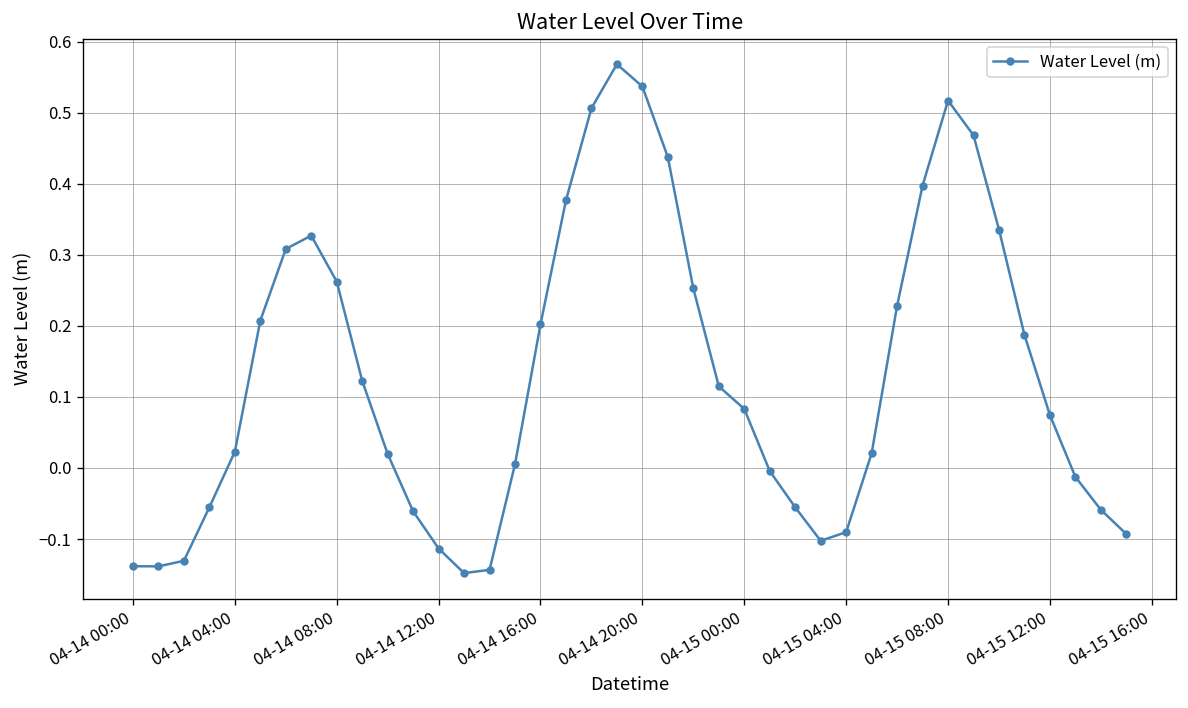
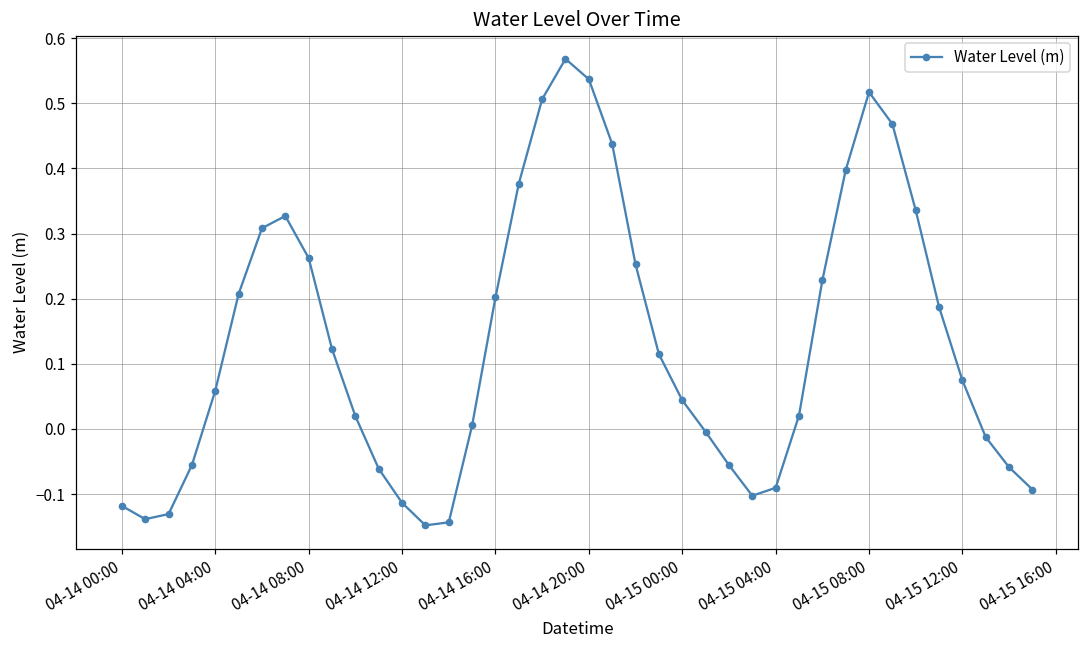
  {
-   "04-14 00:00": -0.14,
-   "04-14 04:00": 0.02,
+   "04-14 00:00": -0.12,
+   "04-14 04:00": 0.06,
    "04-14 08:00": 0.26,
    "04-14 12:00": -0.11,
    "04-14 16:00": 0.20,
    "04-14 20:00": 0.54,
-   "04-15 00:00": 0.08,
+   "04-15 00:00": 0.04,
    "04-15 04:00": -0.09,
    "04-15 08:00": 0.52,
    "04-15 12:00": 0.07
  }
